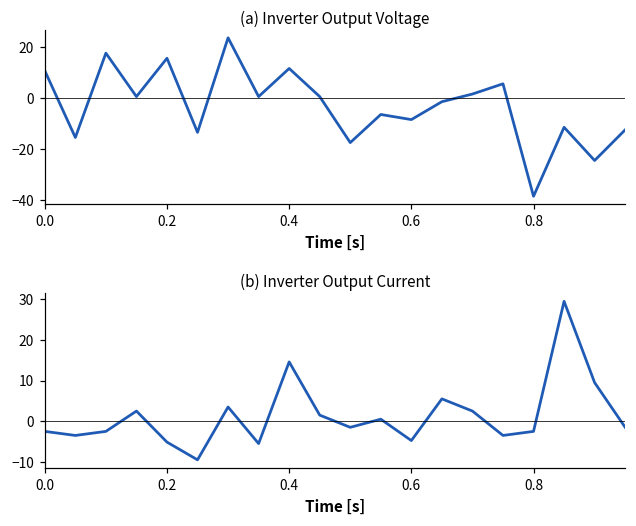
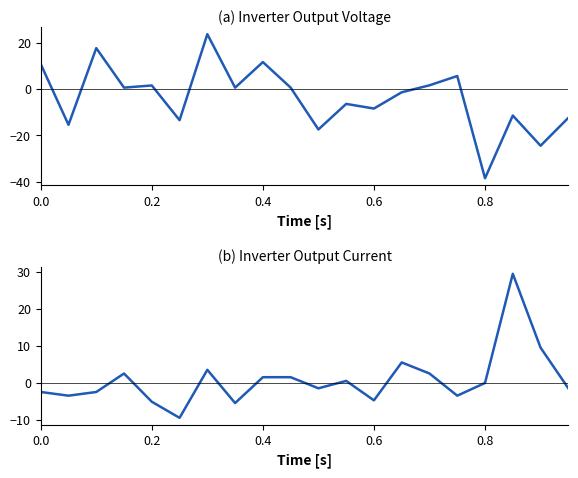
  {
    "(a) Inverter Output Voltage": {
      "0.0": 11,
-     "0.2": 16,
+     "0.2": 2,
      "0.4": 12,
      "0.6": -8,
      "0.8": -38
    },
    "(b) Inverter Output Current": {
      "0.0": -2,
      "0.2": -5,
-     "0.4": 15,
+     "0.4": 2,
      "0.6": -5,
-     "0.8": -2
+     "0.8": 0
    }
  }
